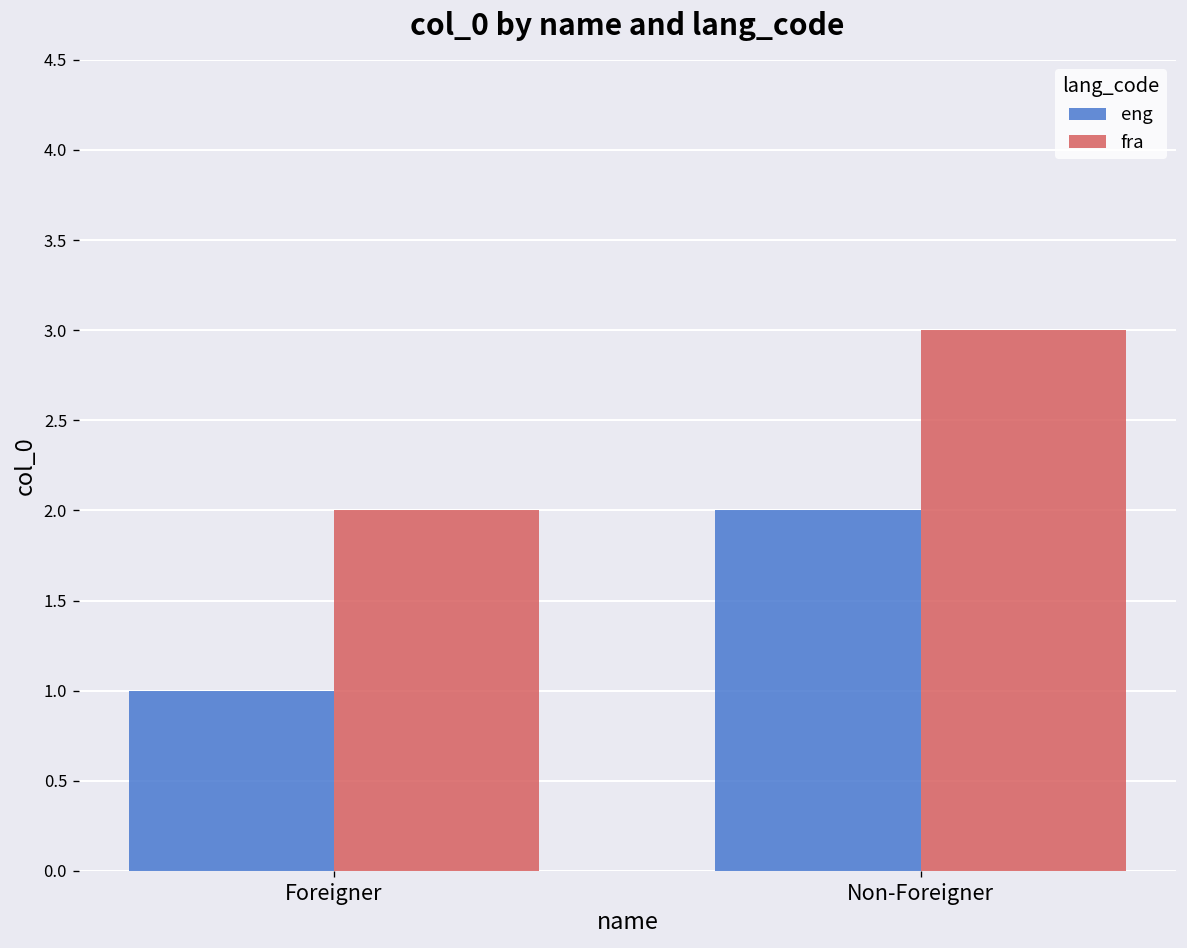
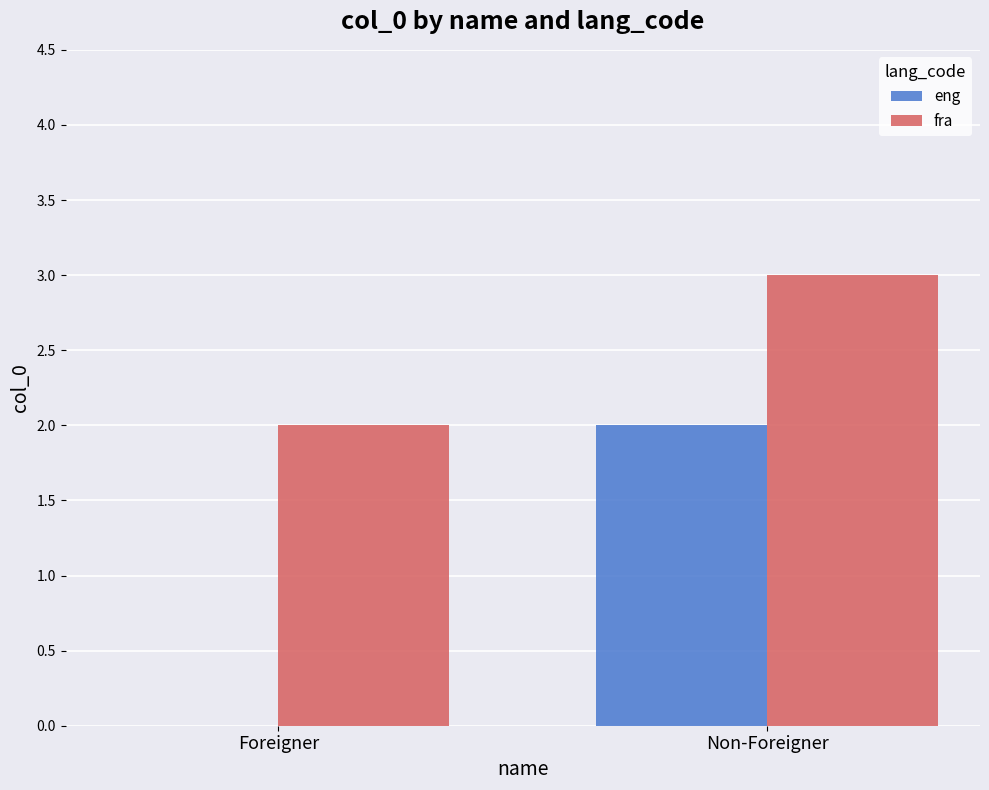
  {
    "eng": {
-     "Foreigner": 1,
+     "Foreigner": 0,
      "Non-Foreigner": 2
    },
    "fra": {
      "Foreigner": 2,
      "Non-Foreigner": 3
    }
  }
